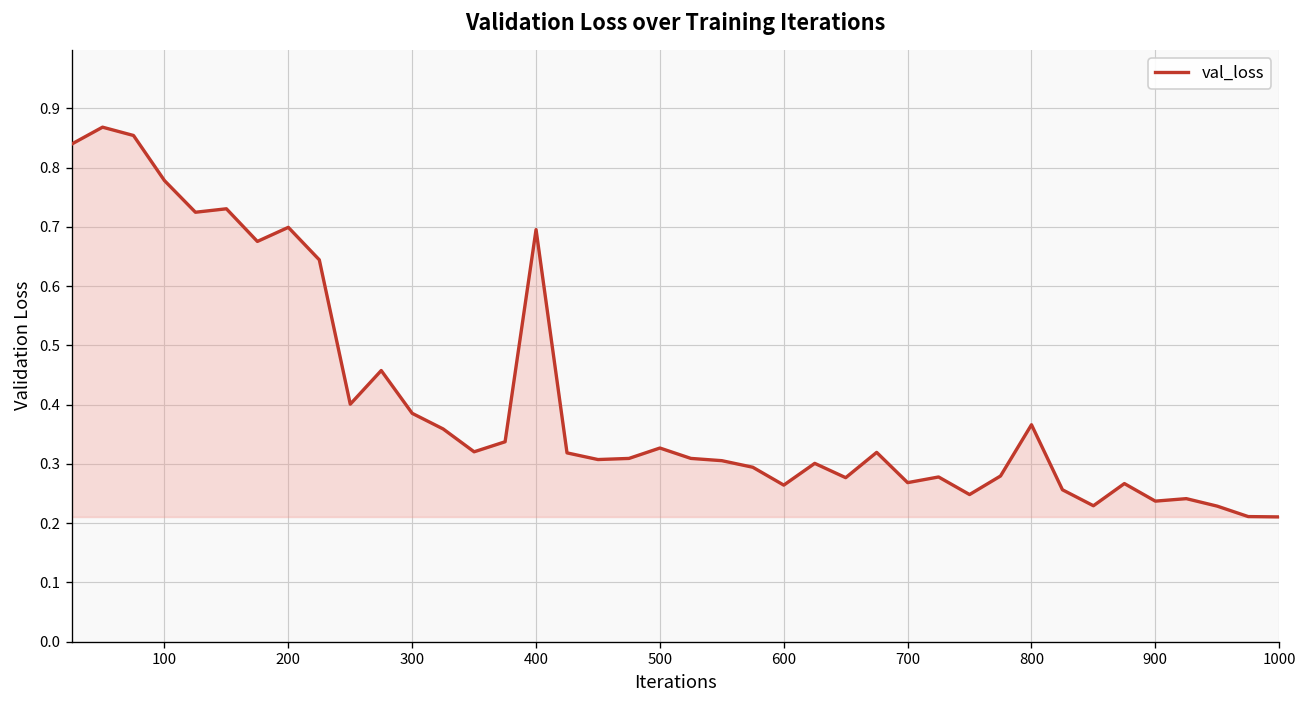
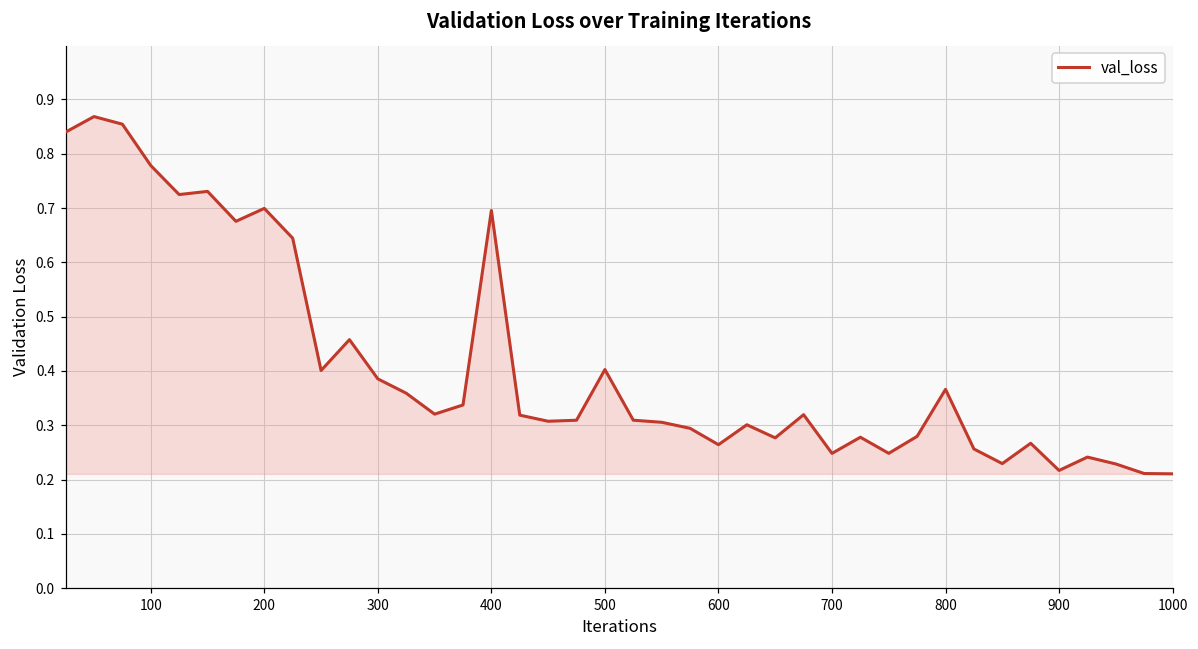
  {
    "100": 0.78,
    "200": 0.70,
    "300": 0.39,
    "400": 0.70,
-   "500": 0.33,
+   "500": 0.40,
    "600": 0.26,
-   "700": 0.27,
+   "700": 0.25,
    "800": 0.37,
-   "900": 0.24,
+   "900": 0.22,
    "1000": 0.21
  }
